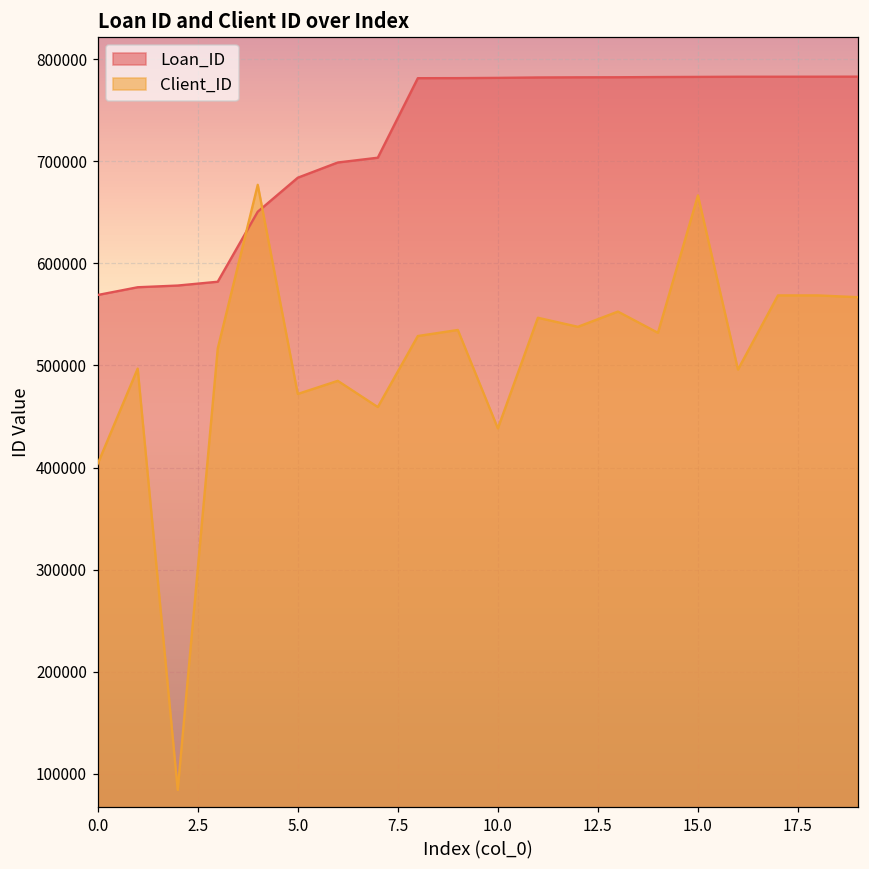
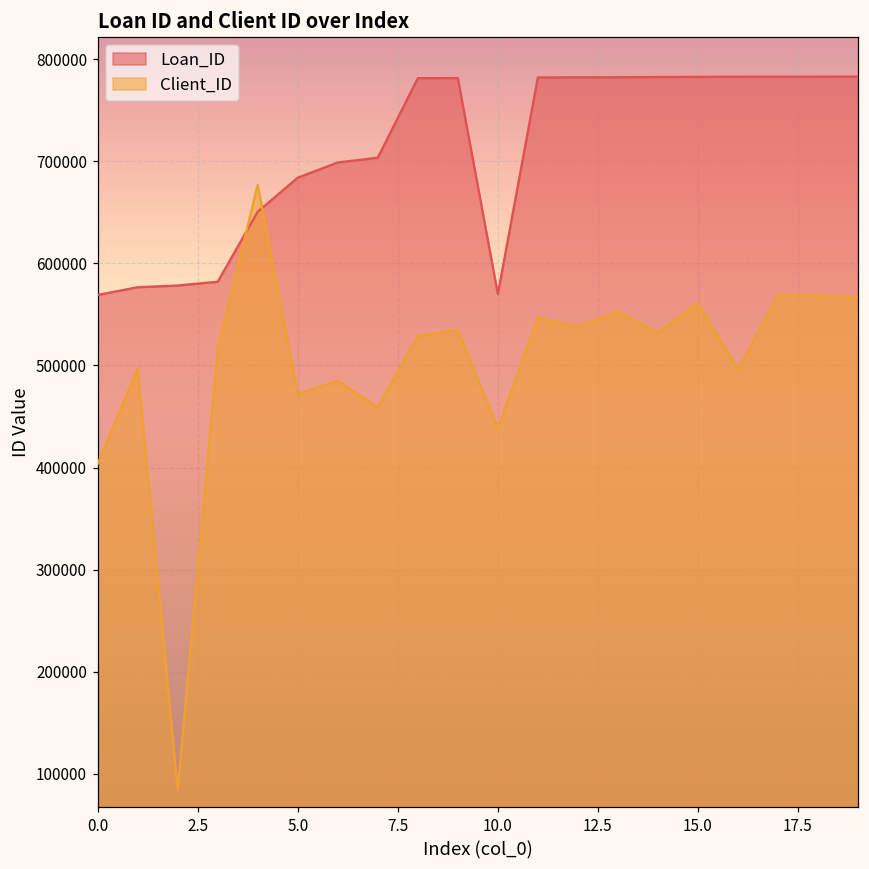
  {
    "Loan_ID": {
      "0.0": 570000,
      "5.0": 680000,
-     "10.0": 780000,
+     "10.0": 570000,
      "15.0": 780000
    },
    "Client_ID": {
      "0.0": 400000,
      "5.0": 470000,
      "10.0": 440000,
-     "15.0": 670000
+     "15.0": 560000
    }
  }
